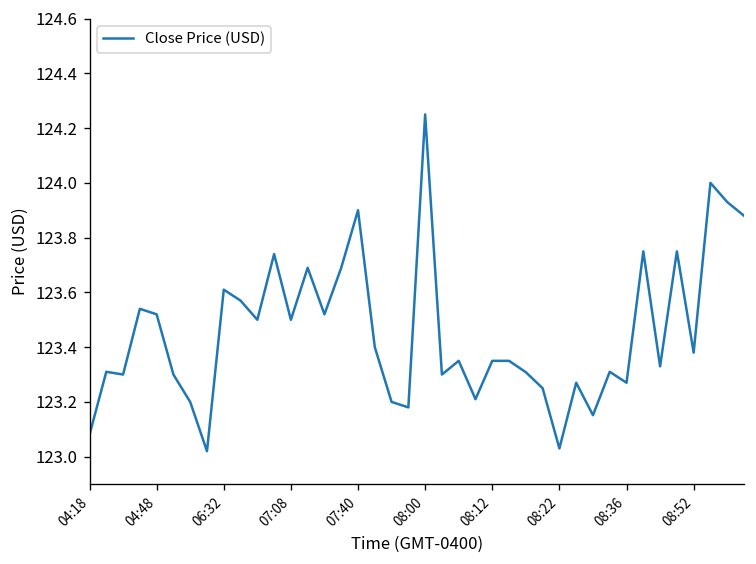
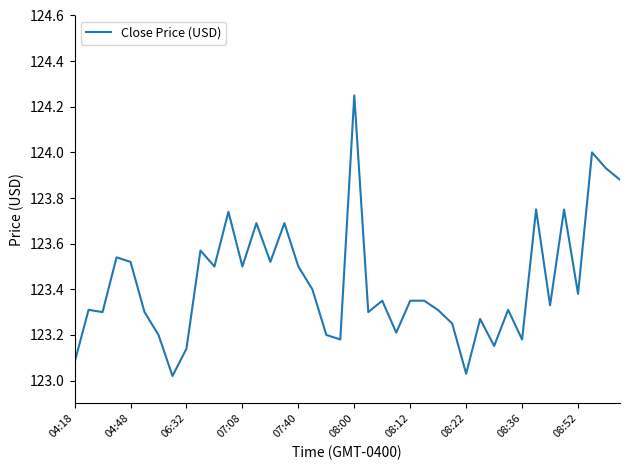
  {
    "04:18": 123.08,
    "04:48": 123.52,
-   "06:32": 123.61,
+   "06:32": 123.14,
    "07:08": 123.50,
-   "07:40": 123.9,
+   "07:40": 123.5,
    "08:00": 124.25,
    "08:12": 123.35,
    "08:22": 123.03,
-   "08:36": 123.27,
+   "08:36": 123.18,
    "08:52": 123.38
  }
